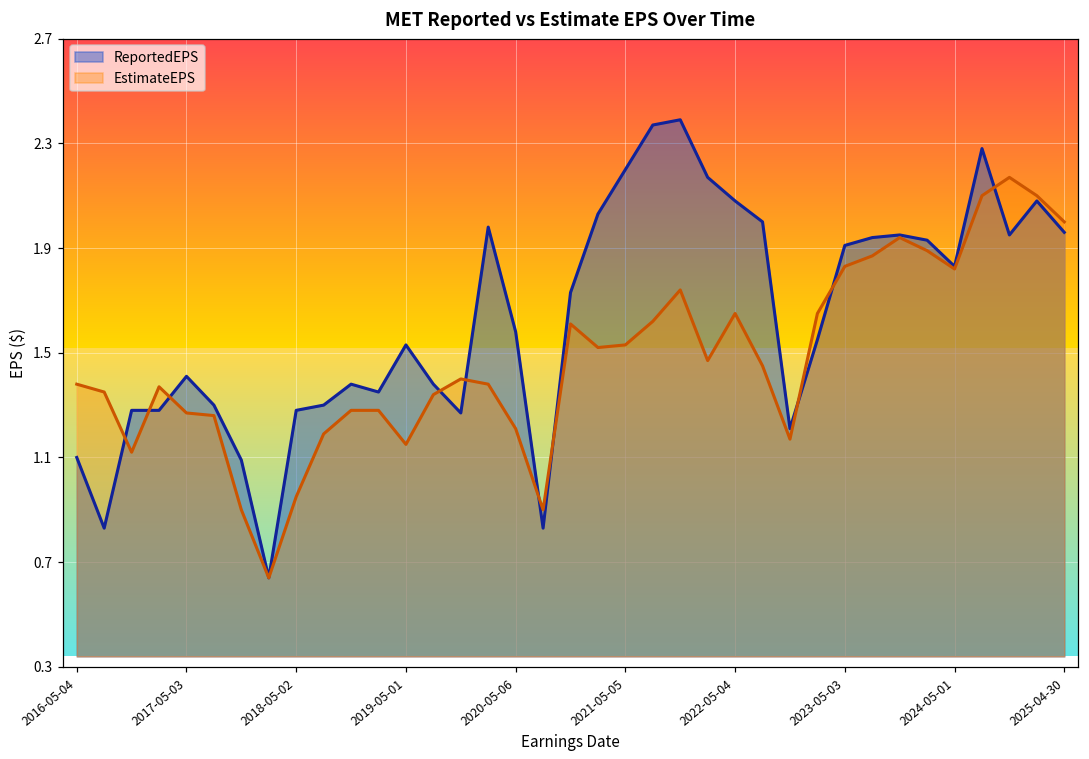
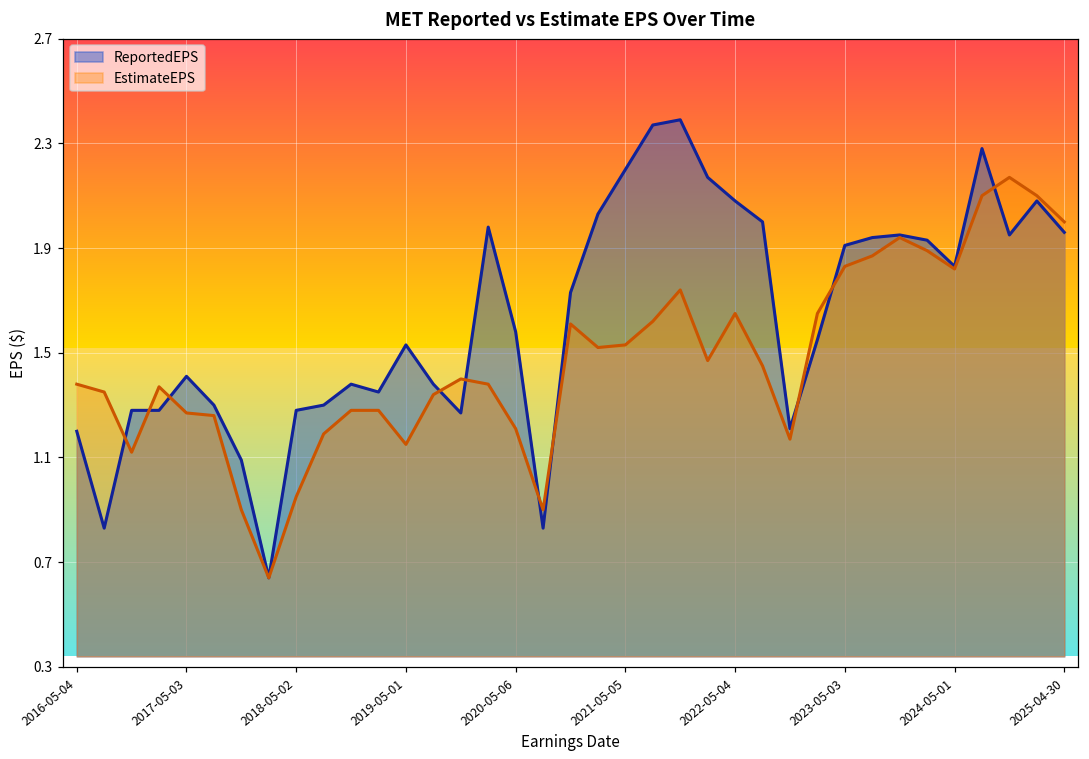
  {
    "ReportedEPS": {
-     "2016-05-04": 1.1,
+     "2016-05-04": 1.2,
      "2017-05-03": 1.4,
      "2018-05-02": 1.28,
      "2019-05-01": 1.53,
      "2020-05-06": 1.58,
      "2021-05-05": 2.2,
      "2022-05-04": 2.08,
      "2023-05-03": 1.9,
      "2025-04-30": 1.96
    },
    "EstimateEPS": {
      "2016-05-04": 1.38,
      "2017-05-03": 1.27,
      "2018-05-02": 0.95,
      "2019-05-01": 1.15,
      "2020-05-06": 1.2,
      "2021-05-05": 1.53,
      "2022-05-04": 1.65,
      "2023-05-03": 1.83,
      "2025-04-30": 2.0
    }
  }
